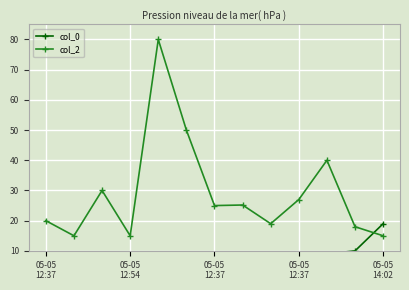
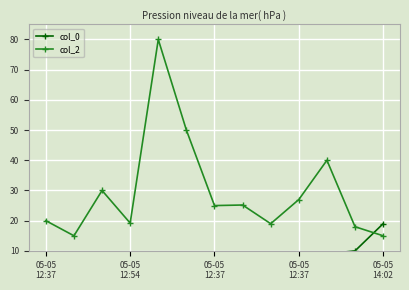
  {
    "col_0": {
      "05-05 14:02": 19
    },
    "col_2": {
-     "05-05 12:54": 15,
+     "05-05 12:54": 19,
      "05-05 14:02": 15
    }
  }
